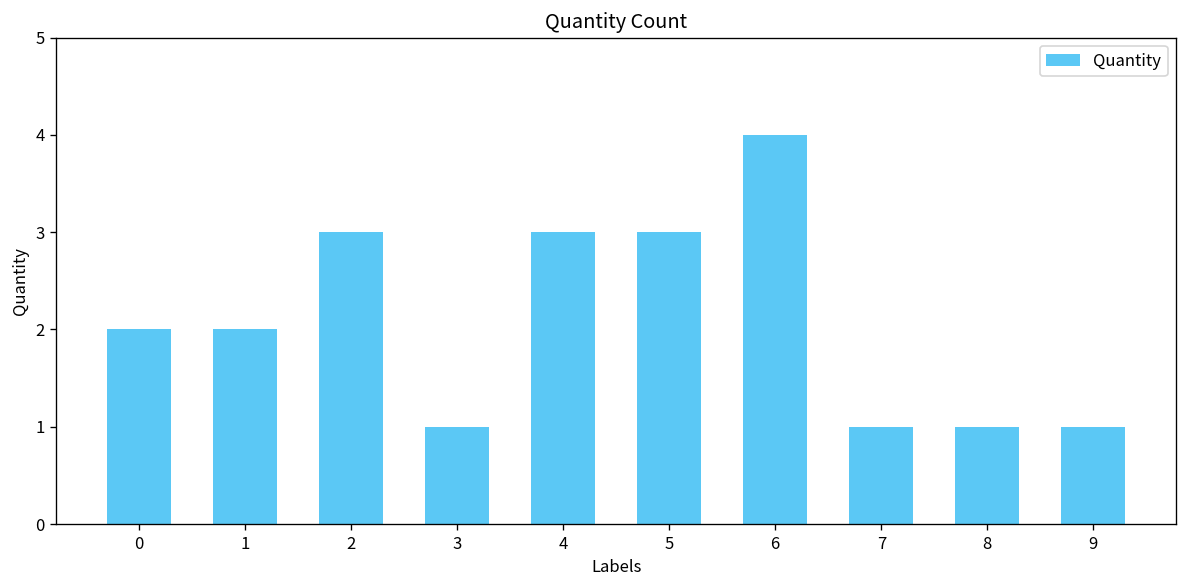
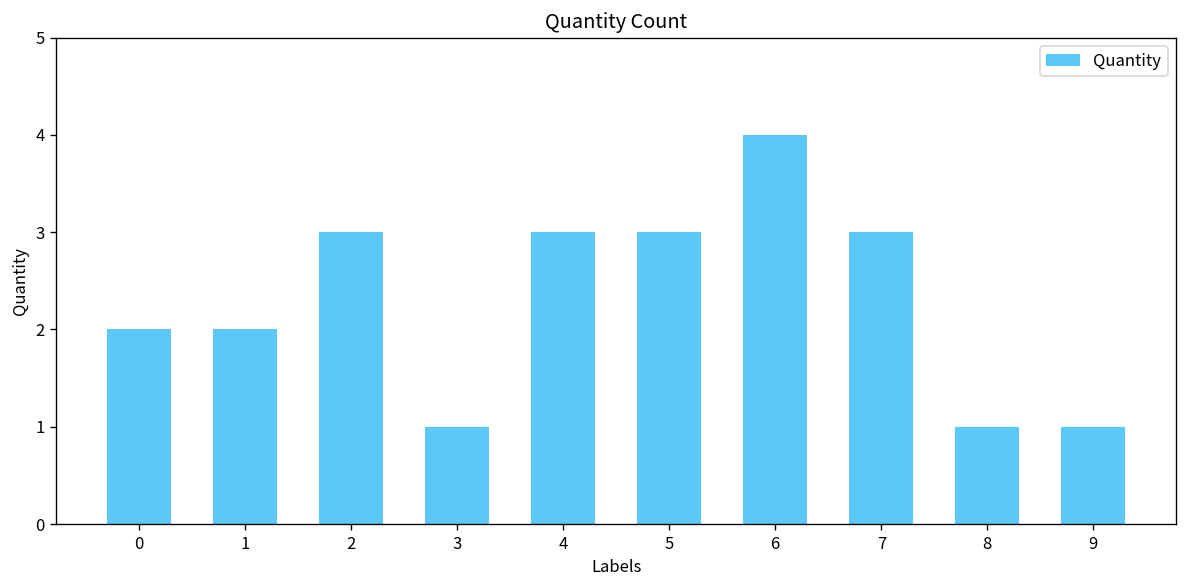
  {
    "0": 2,
    "1": 2,
    "2": 3,
    "3": 1,
    "4": 3,
    "5": 3,
    "6": 4,
-   "7": 1,
+   "7": 3,
    "8": 1,
    "9": 1
  }
